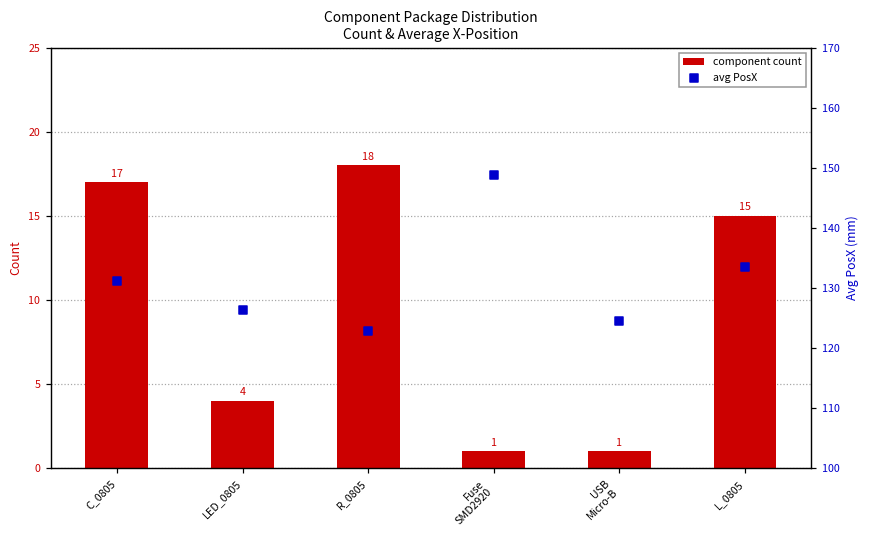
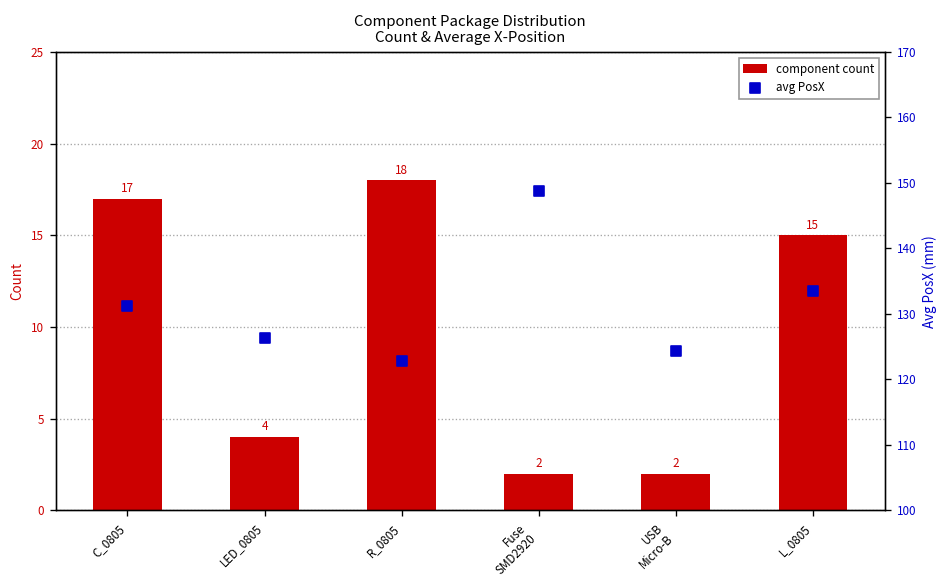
  {
    "component count": {
      "C_0805": 17,
      "LED_0805": 4,
      "R_0805": 18,
-     "Fuse SMD2920": 1,
-     "USB Micro-B": 1,
+     "Fuse SMD2920": 2,
+     "USB Micro-B": 2,
      "L_0805": 15
    }
  }
